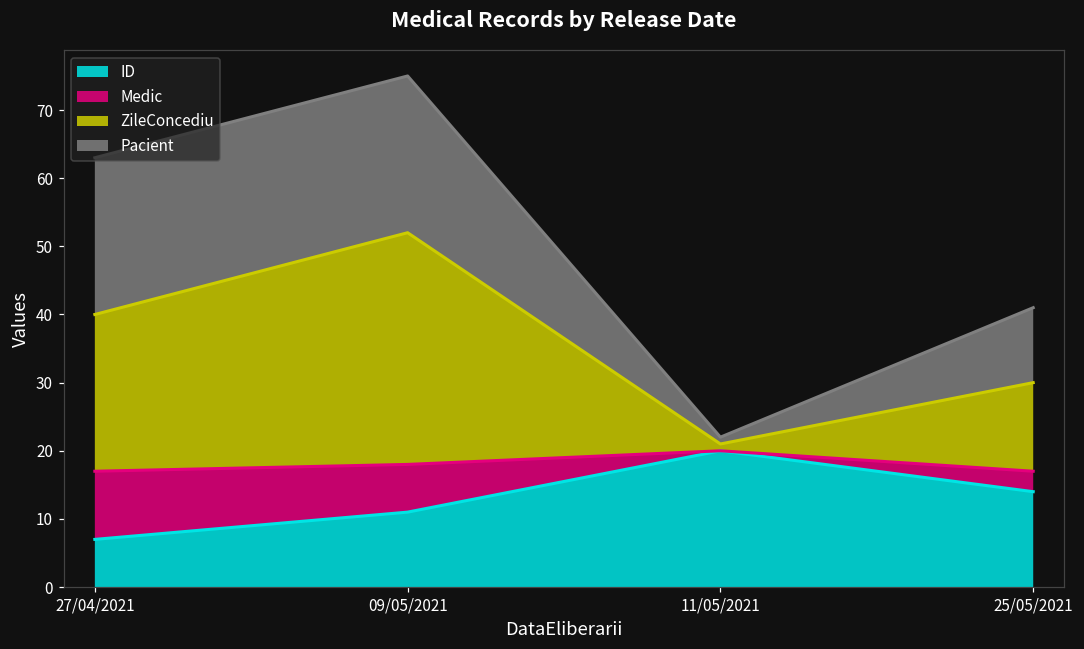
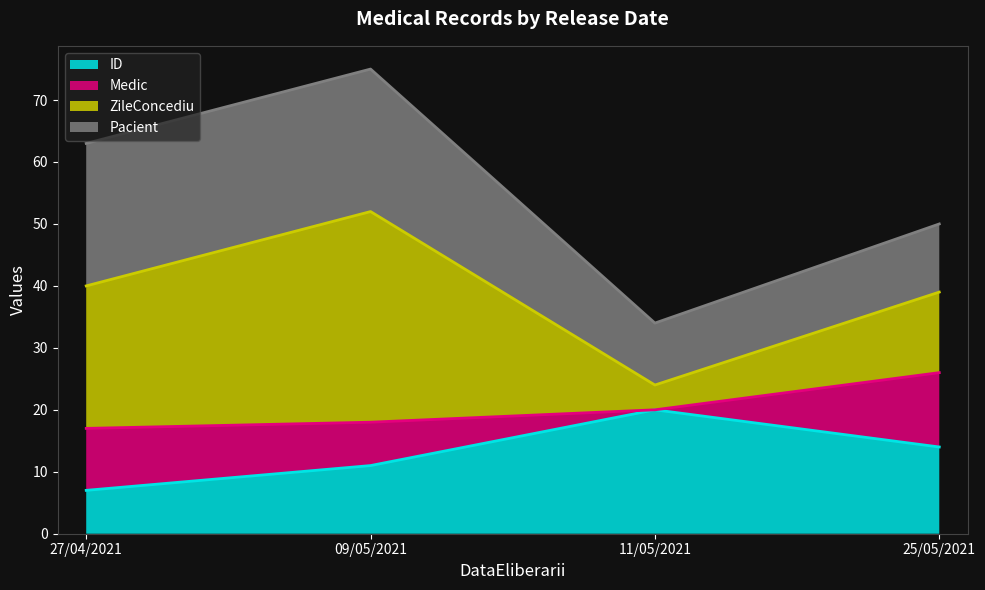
  {
    "ID": {
      "27/04/2021": 7,
      "09/05/2021": 11,
      "25/05/2021": 14
    },
    "Medic": {
      "27/04/2021": 10,
      "09/05/2021": 7,
-     "25/05/2021": 3
+     "25/05/2021": 12
    },
    "ZileConcediu": {
      "27/04/2021": 23,
      "09/05/2021": 34,
-     "11/05/2021": 1,
+     "11/05/2021": 4,
      "25/05/2021": 13
    },
    "Pacient": {
      "27/04/2021": 23,
      "09/05/2021": 23,
-     "11/05/2021": 1,
+     "11/05/2021": 10,
      "25/05/2021": 11
    }
  }
